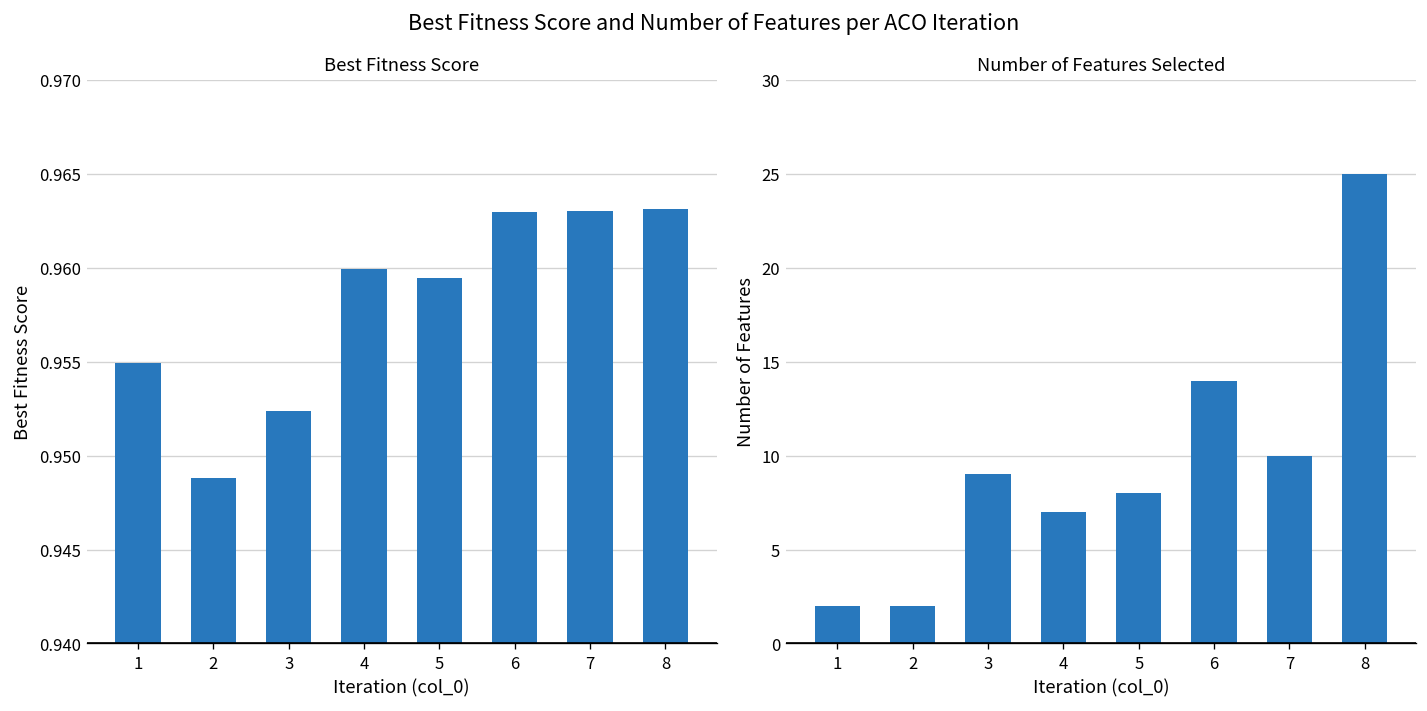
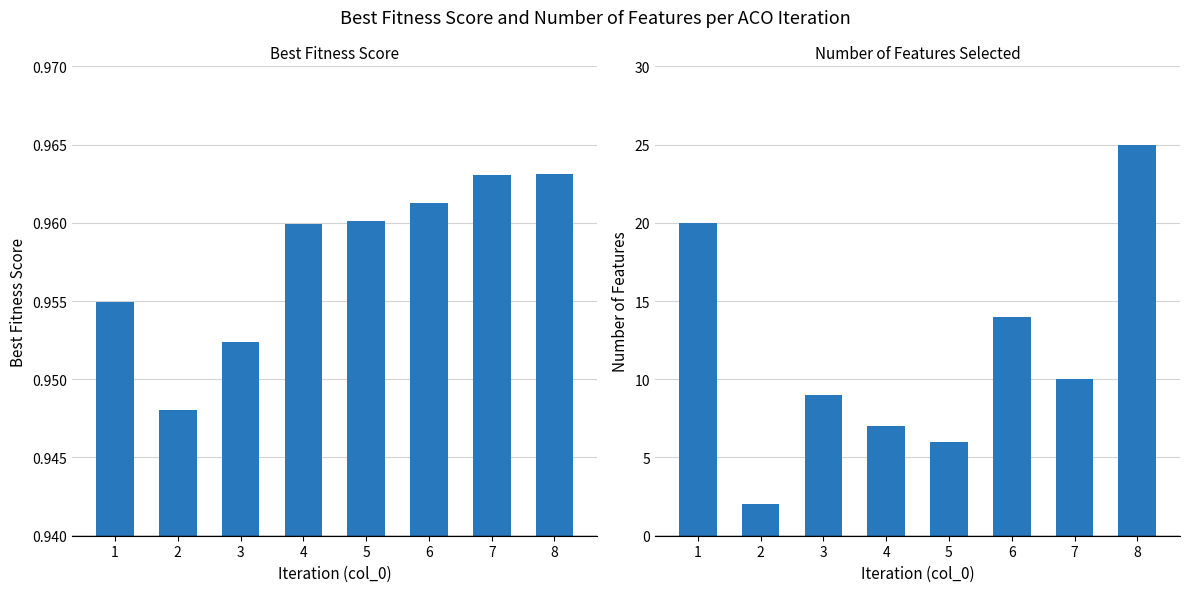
  {
    "Best Fitness Score": {
      "1": 0.9549,
-     "2": 0.9488,
+     "2": 0.9480,
      "3": 0.9524,
      "4": 0.9599,
-     "5": 0.9594,
-     "6": 0.9630,
+     "5": 0.9601,
+     "6": 0.9613,
      "7": 0.9631,
      "8": 0.9631
    },
    "Number of Features Selected": {
-     "1": 2,
+     "1": 20,
      "2": 2,
      "3": 9,
      "4": 7,
-     "5": 8,
+     "5": 6,
      "6": 14,
      "7": 10,
      "8": 25
    }
  }
